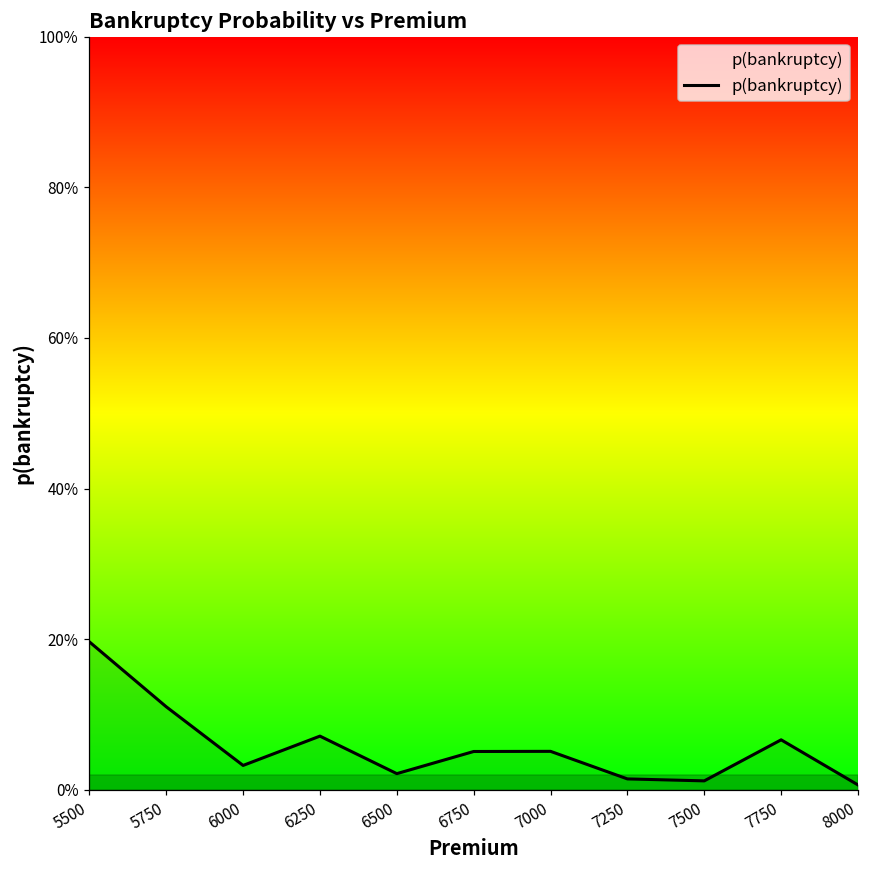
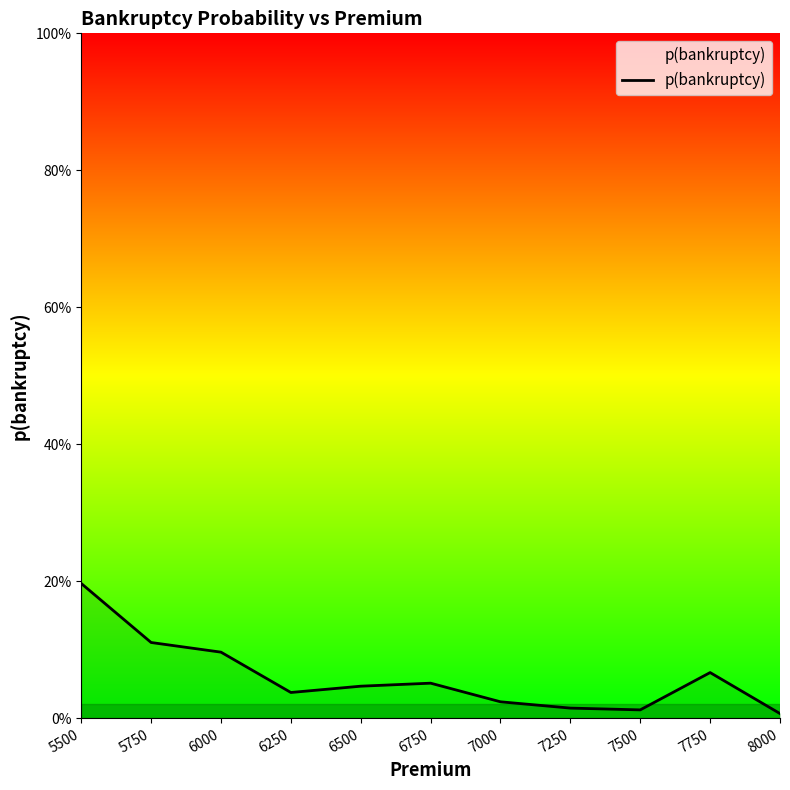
  {
    "5500": "20%",
    "5750": "11%",
-   "6000": "3%",
-   "6250": "7%",
-   "6500": "2%",
+   "6000": "10%",
+   "6250": "4%",
+   "6500": "5%",
    "6750": "5%",
-   "7000": "5%",
+   "7000": "2%",
    "7250": "1%",
    "7500": "1%",
    "7750": "7%",
    "8000": "1%"
  }
